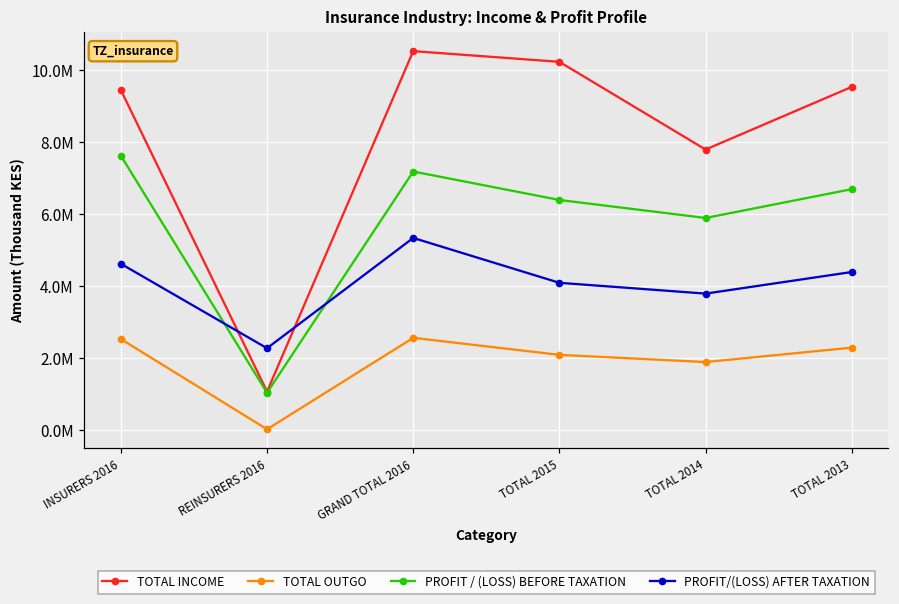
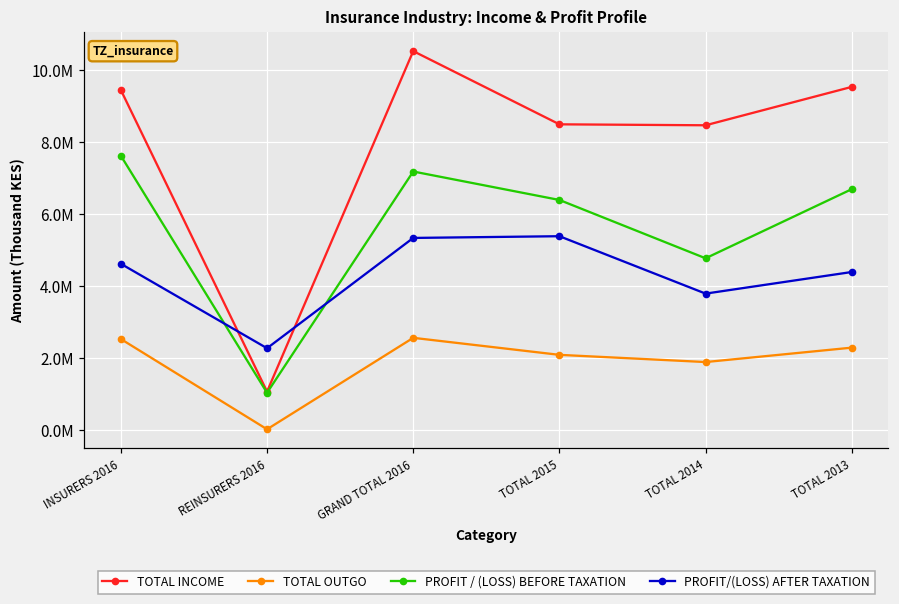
  {
    "TOTAL INCOME": {
      "INSURERS 2016": 9500000,
      "GRAND TOTAL 2016": 10500000,
-     "TOTAL 2015": 10200000,
-     "TOTAL 2014": 7800000,
+     "TOTAL 2015": 8500000,
+     "TOTAL 2014": 8500000,
      "TOTAL 2013": 9500000
    },
    "TOTAL OUTGO": {
      "INSURERS 2016": 2500000,
      "REINSURERS 2016": 0,
      "GRAND TOTAL 2016": 2600000,
      "TOTAL 2015": 2100000,
      "TOTAL 2014": 1900000,
      "TOTAL 2013": 2300000
    },
    "PROFIT / (LOSS) BEFORE TAXATION": {
      "INSURERS 2016": 7600000,
      "GRAND TOTAL 2016": 7200000,
      "TOTAL 2015": 6400000,
-     "TOTAL 2014": 5900000,
+     "TOTAL 2014": 4800000,
      "TOTAL 2013": 6700000
    },
    "PROFIT/(LOSS) AFTER TAXATION": {
      "INSURERS 2016": 4600000,
      "REINSURERS 2016": 2300000,
      "GRAND TOTAL 2016": 5300000,
-     "TOTAL 2015": 4100000,
+     "TOTAL 2015": 5400000,
      "TOTAL 2014": 3800000,
      "TOTAL 2013": 4400000
    }
  }
